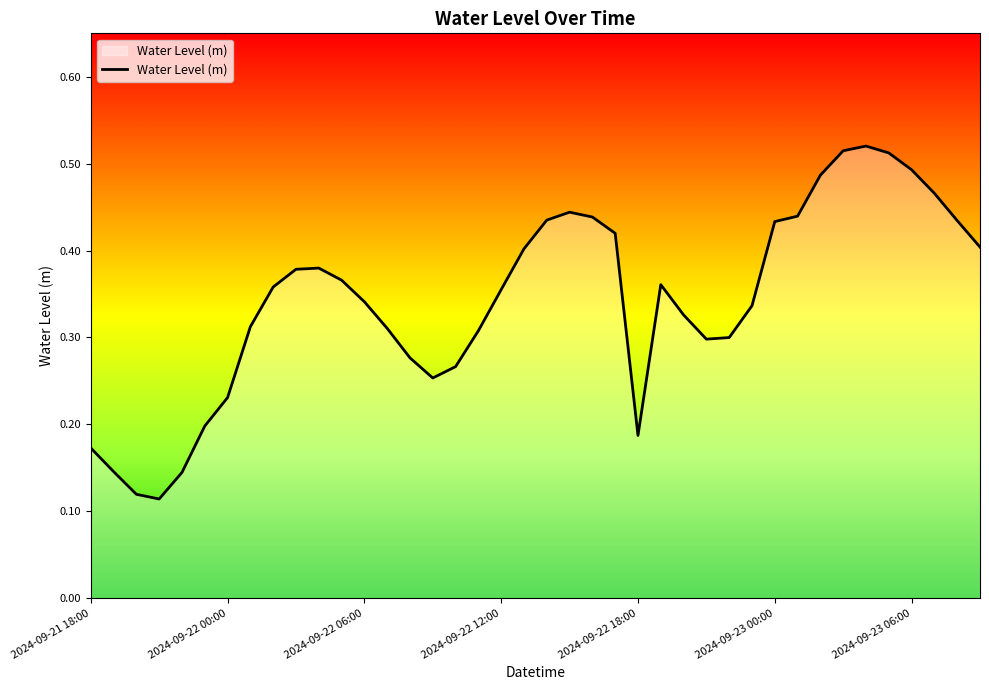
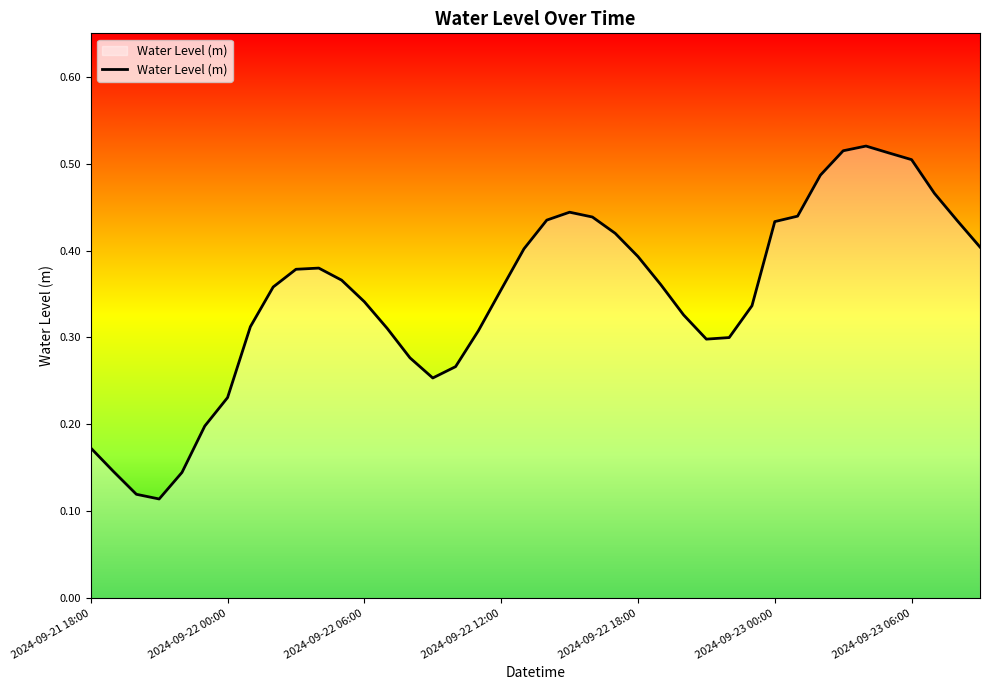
  {
    "2024-09-21 18:00": 0.17,
    "2024-09-22 00:00": 0.23,
    "2024-09-22 06:00": 0.34,
    "2024-09-22 12:00": 0.36,
-   "2024-09-22 18:00": 0.19,
+   "2024-09-22 18:00": 0.39,
    "2024-09-23 00:00": 0.43,
-   "2024-09-23 06:00": 0.49
+   "2024-09-23 06:00": 0.50
  }
